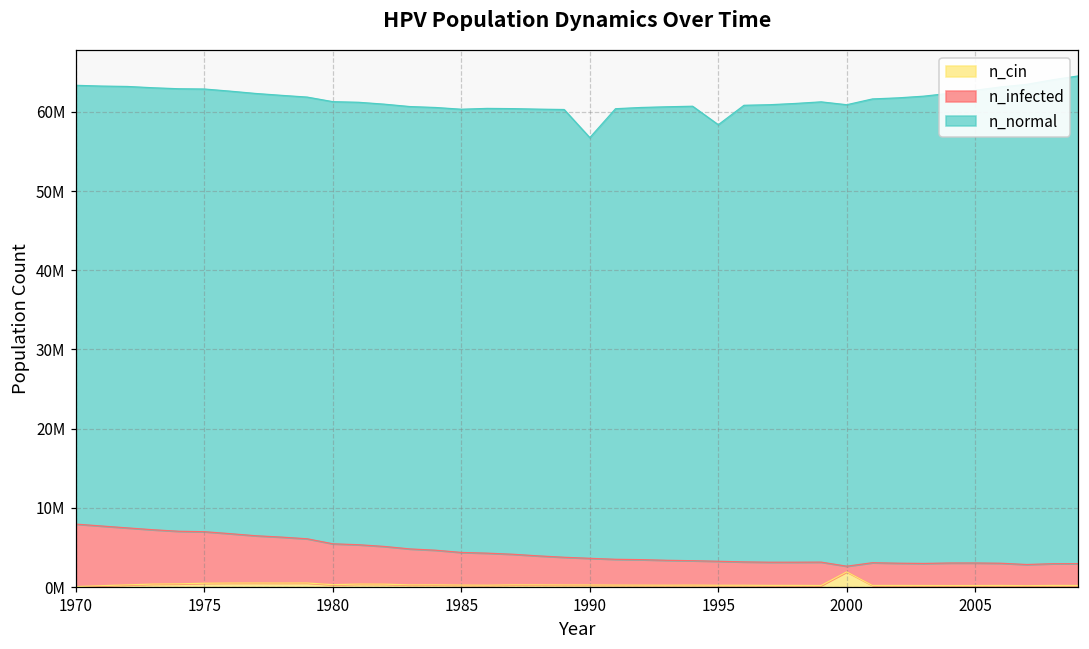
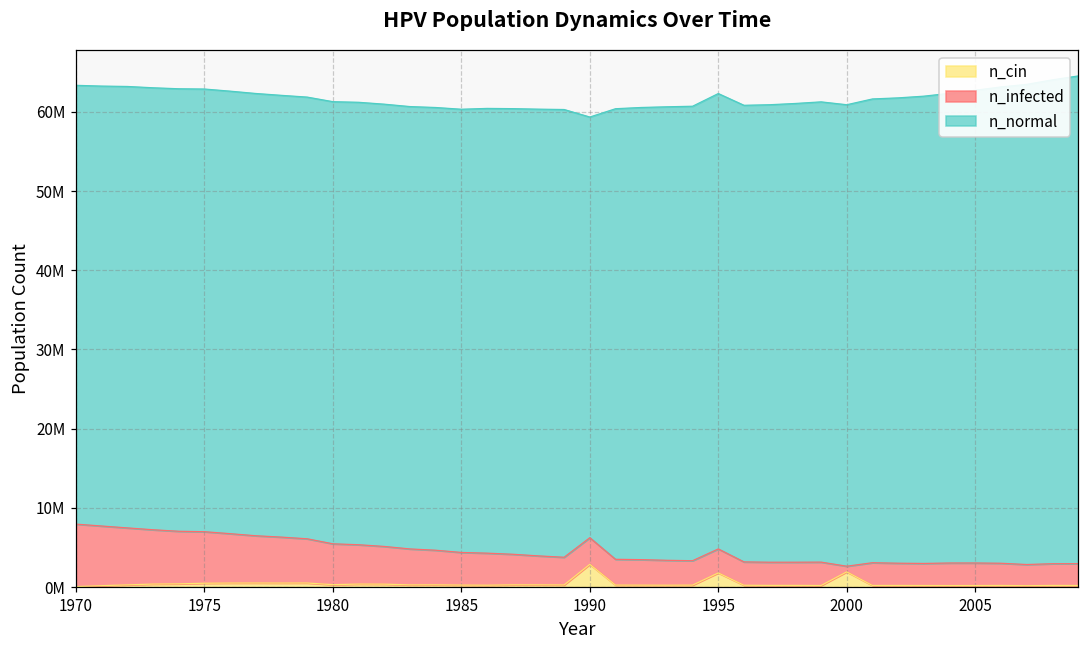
  {
    "n_cin": {
      "1970": 0,
      "1975": 0,
      "1980": 0,
      "1985": 0,
-     "1990": 0,
-     "1995": 0,
+     "1990": 3000000,
+     "1995": 2000000,
      "2000": 2000000,
      "2005": 0
    },
    "n_infected": {
      "1970": 8000000,
      "1975": 7000000,
      "1980": 5000000,
      "1985": 4000000,
      "1990": 3000000,
      "1995": 3000000,
      "2000": 1000000,
      "2005": 3000000
    },
    "n_normal": {
      "1970": 55000000,
      "1975": 56000000,
      "1980": 56000000,
      "1985": 56000000,
      "1990": 53000000,
-     "1995": 55000000,
+     "1995": 57000000,
      "2000": 58000000
    }
  }
